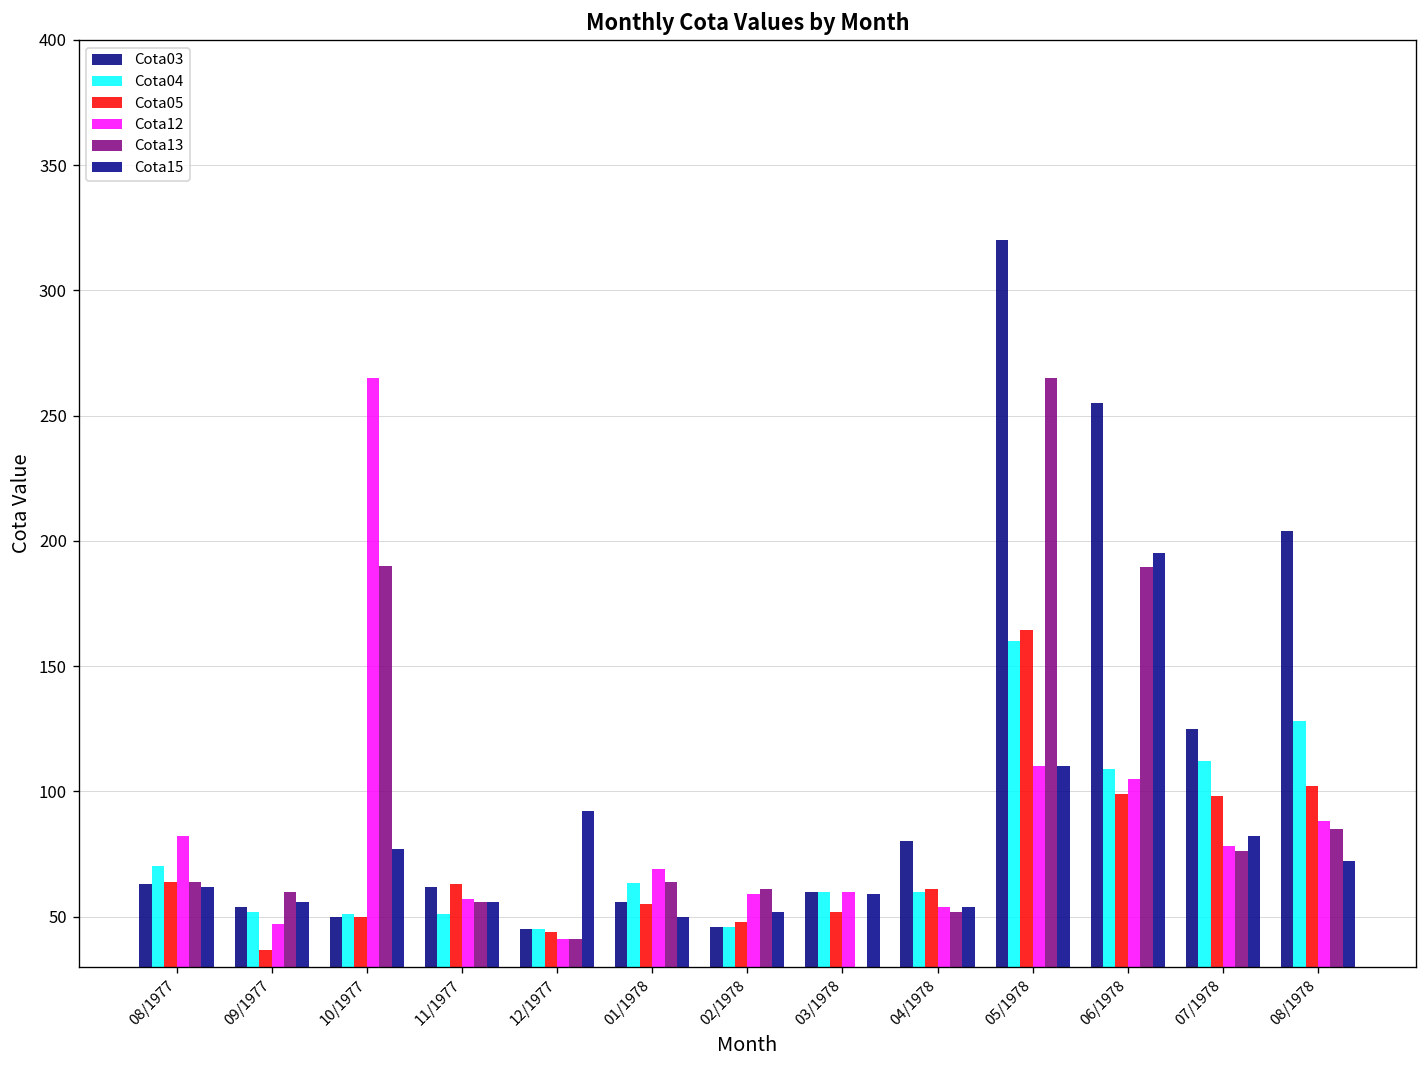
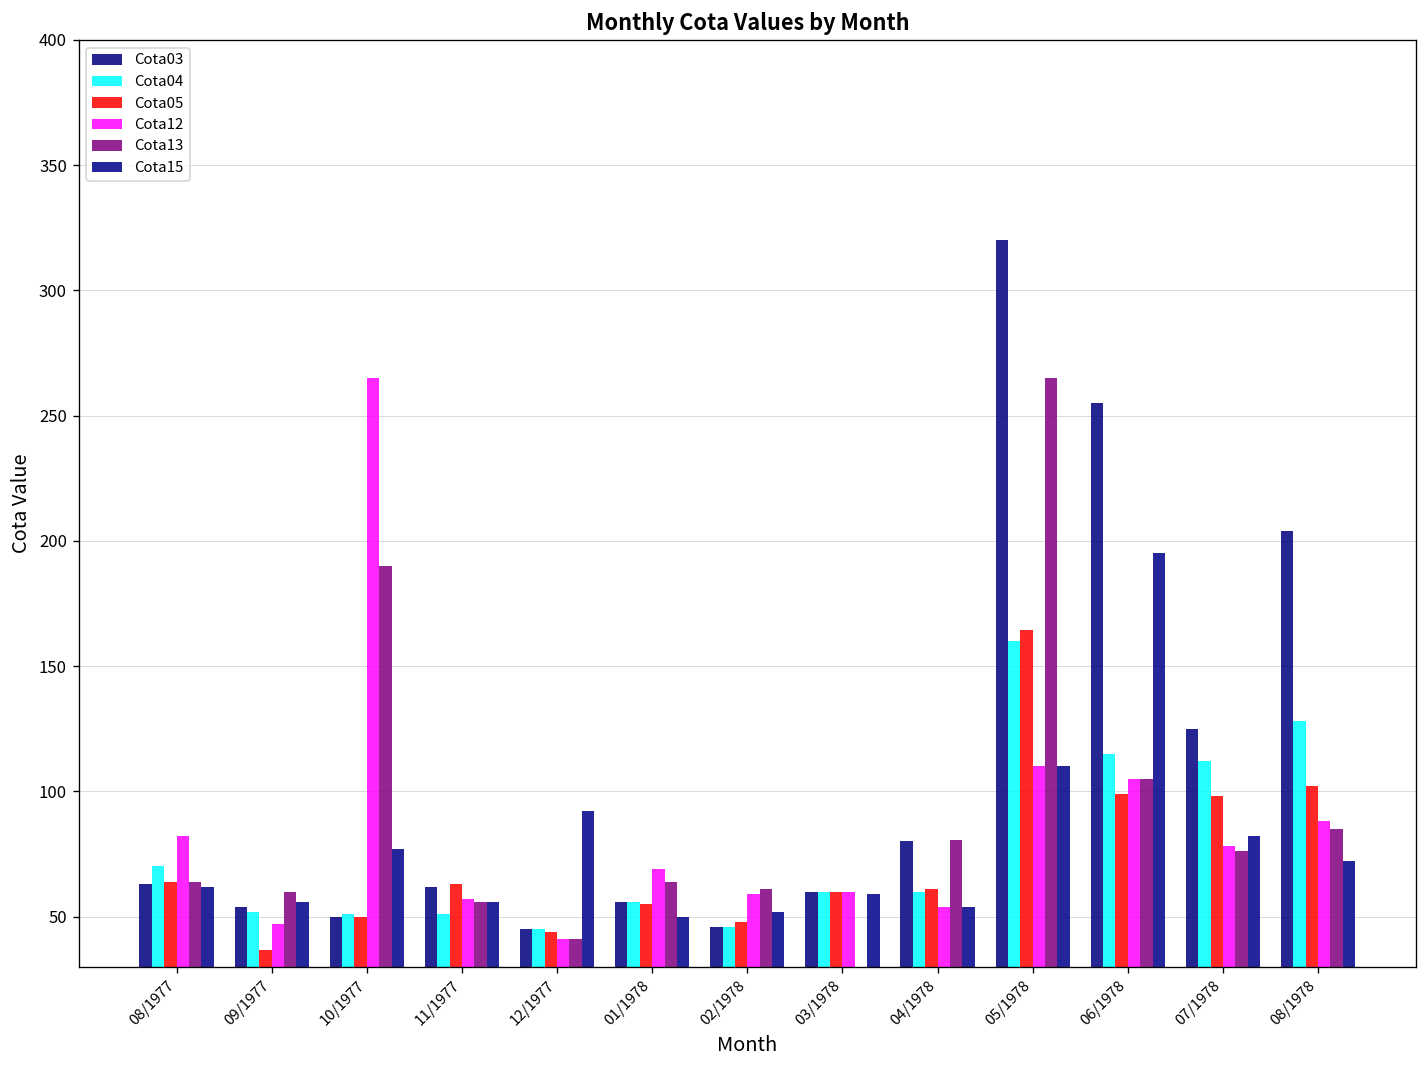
  {
    "Cota04": {
      "08/1977": 70,
      "09/1977": 52,
      "10/1977": 51,
      "11/1977": 51,
      "12/1977": 45,
-     "01/1978": 63,
+     "01/1978": 56,
      "02/1978": 46,
      "03/1978": 60,
      "04/1978": 60,
      "05/1978": 160,
-     "06/1978": 109,
+     "06/1978": 115,
      "07/1978": 112,
      "08/1978": 128
    },
    "Cota05": {
      "08/1977": 64,
      "09/1977": 37,
      "10/1977": 50,
      "11/1977": 63,
      "12/1977": 44,
      "01/1978": 55,
      "02/1978": 48,
-     "03/1978": 52,
+     "03/1978": 60,
      "04/1978": 61,
      "05/1978": 164,
      "06/1978": 99,
      "07/1978": 98,
      "08/1978": 102
    },
    "Cota12": {
      "08/1977": 82,
      "09/1977": 47,
      "10/1977": 265,
      "11/1977": 57,
      "12/1977": 41,
      "01/1978": 69,
      "02/1978": 59,
      "03/1978": 60,
      "04/1978": 54,
      "05/1978": 110,
      "06/1978": 105,
      "07/1978": 78,
      "08/1978": 88
    },
    "Cota13": {
      "08/1977": 64,
      "09/1977": 60,
      "10/1977": 190,
      "11/1977": 56,
      "12/1977": 41,
      "01/1978": 64,
      "02/1978": 61,
-     "04/1978": 52,
+     "04/1978": 81,
      "05/1978": 265,
-     "06/1978": 189,
+     "06/1978": 105,
      "07/1978": 76,
      "08/1978": 85
    }
  }
